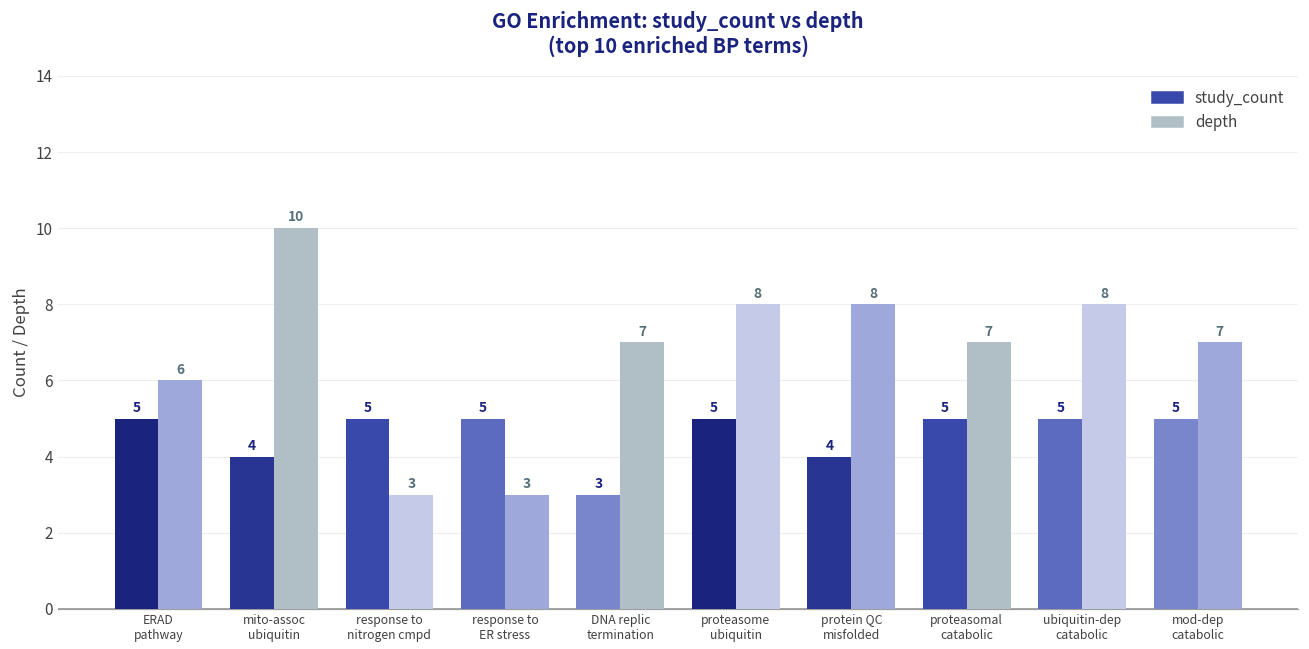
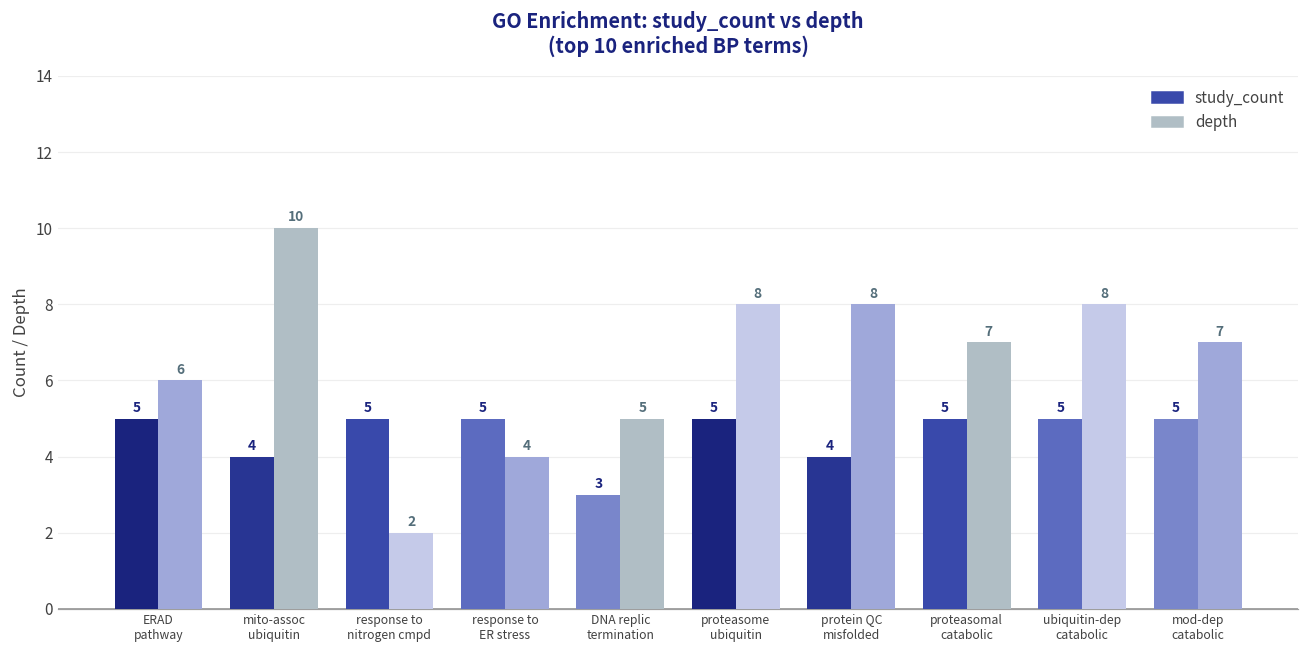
  {
    "depth": {
      "ERAD pathway": 6,
      "mito-assoc ubiquitin": 10,
-     "response to nitrogen cmpd": 3,
-     "response to ER stress": 3,
-     "DNA replic termination": 7,
+     "response to nitrogen cmpd": 2,
+     "response to ER stress": 4,
+     "DNA replic termination": 5,
      "proteasome ubiquitin": 8,
      "protein QC misfolded": 8,
      "proteasomal catabolic": 7,
      "ubiquitin-dep catabolic": 8,
      "mod-dep catabolic": 7
    }
  }
